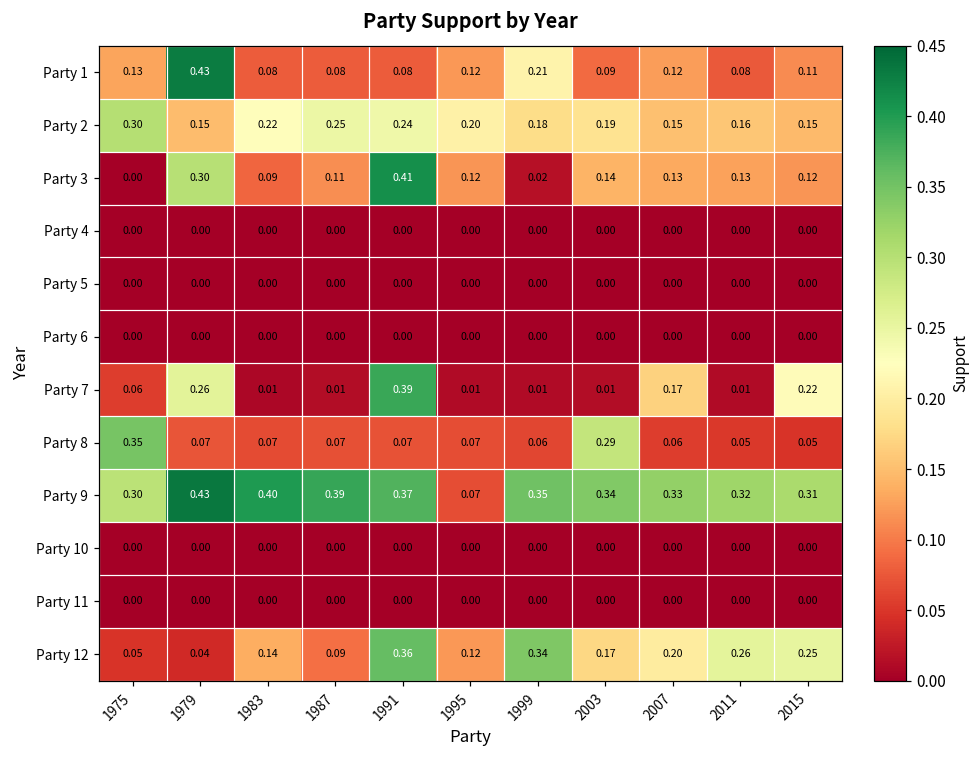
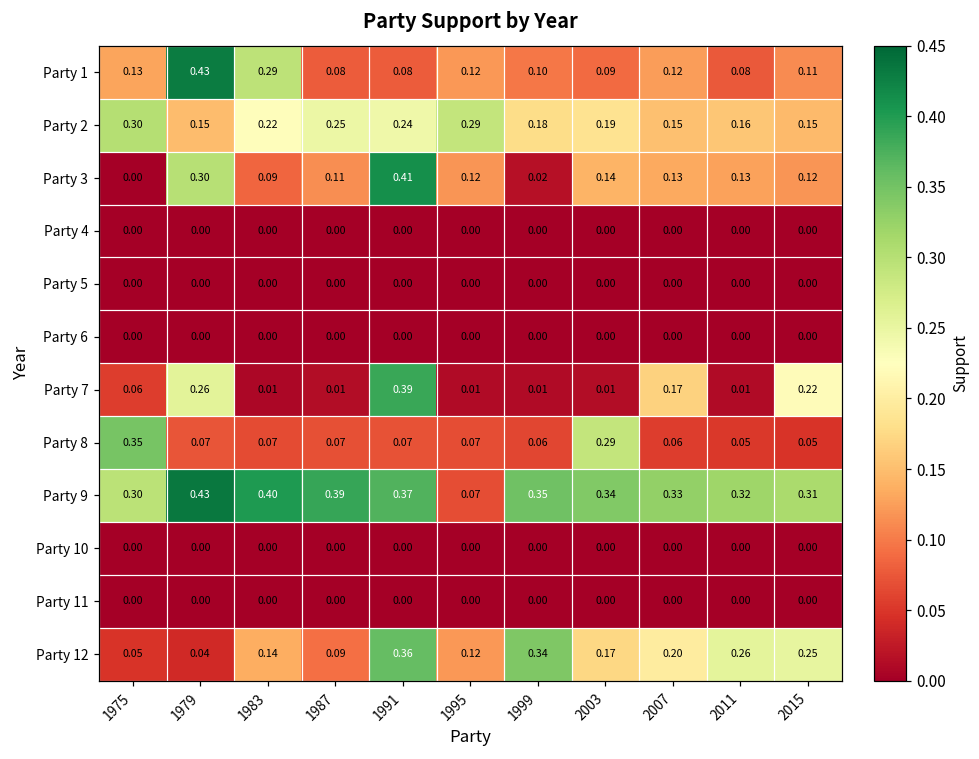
  {
    "Party 1": {
      "1975": 0.13,
      "1979": 0.43,
-     "1983": 0.08,
+     "1983": 0.29,
      "1987": 0.08,
      "1991": 0.08,
      "1995": 0.12,
-     "1999": 0.21,
+     "1999": 0.10,
      "2003": 0.09,
      "2007": 0.12,
      "2011": 0.08,
      "2015": 0.11
    },
    "Party 2": {
      "1975": 0.30,
      "1979": 0.15,
      "1983": 0.22,
      "1987": 0.25,
      "1991": 0.24,
-     "1995": 0.20,
+     "1995": 0.29,
      "1999": 0.18,
      "2003": 0.19,
      "2007": 0.15,
      "2011": 0.16,
      "2015": 0.15
    },
    "Party 3": {
      "1975": 0.00,
      "1979": 0.30,
      "1983": 0.09,
      "1987": 0.11,
      "1991": 0.41,
      "1995": 0.12,
      "1999": 0.02,
      "2003": 0.14,
      "2007": 0.13,
      "2011": 0.13,
      "2015": 0.12
    },
    "Party 4": {
      "1975": 0.00,
      "1979": 0.00,
      "1983": 0.00,
      "1987": 0.00,
      "1991": 0.00,
      "1995": 0.00,
      "1999": 0.00,
      "2003": 0.00,
      "2007": 0.00,
      "2011": 0.00,
      "2015": 0.00
    },
    "Party 5": {
      "1975": 0.00,
      "1979": 0.00,
      "1983": 0.00,
      "1987": 0.00,
      "1991": 0.00,
      "1995": 0.00,
      "1999": 0.00,
      "2003": 0.00,
      "2007": 0.00,
      "2011": 0.00,
      "2015": 0.00
    },
    "Party 6": {
      "1975": 0.00,
      "1979": 0.00,
      "1983": 0.00,
      "1987": 0.00,
      "1991": 0.00,
      "1995": 0.00,
      "1999": 0.00,
      "2003": 0.00,
      "2007": 0.00,
      "2011": 0.00,
      "2015": 0.00
    },
    "Party 7": {
      "1975": 0.06,
      "1979": 0.26,
      "1983": 0.01,
      "1987": 0.01,
      "1991": 0.39,
      "1995": 0.01,
      "1999": 0.01,
      "2003": 0.01,
      "2007": 0.17,
      "2011": 0.01,
      "2015": 0.22
    },
    "Party 8": {
      "1975": 0.35,
      "1979": 0.07,
      "1983": 0.07,
      "1987": 0.07,
      "1991": 0.07,
      "1995": 0.07,
      "1999": 0.06,
      "2003": 0.29,
      "2007": 0.06,
      "2011": 0.05,
      "2015": 0.05
    },
    "Party 9": {
      "1975": 0.30,
      "1979": 0.43,
      "1983": 0.40,
      "1987": 0.39,
      "1991": 0.37,
      "1995": 0.07,
      "1999": 0.35,
      "2003": 0.34,
      "2007": 0.33,
      "2011": 0.32,
      "2015": 0.31
    },
    "Party 10": {
      "1975": 0.00,
      "1979": 0.00,
      "1983": 0.00,
      "1987": 0.00,
      "1991": 0.00,
      "1995": 0.00,
      "1999": 0.00,
      "2003": 0.00,
      "2007": 0.00,
      "2011": 0.00,
      "2015": 0.00
    },
    "Party 11": {
      "1975": 0.00,
      "1979": 0.00,
      "1983": 0.00,
      "1987": 0.00,
      "1991": 0.00,
      "1995": 0.00,
      "1999": 0.00,
      "2003": 0.00,
      "2007": 0.00,
      "2011": 0.00,
      "2015": 0.00
    },
    "Party 12": {
      "1975": 0.05,
      "1979": 0.04,
      "1983": 0.14,
      "1987": 0.09,
      "1991": 0.36,
      "1995": 0.12,
      "1999": 0.34,
      "2003": 0.17,
      "2007": 0.20,
      "2011": 0.26,
      "2015": 0.25
    }
  }
